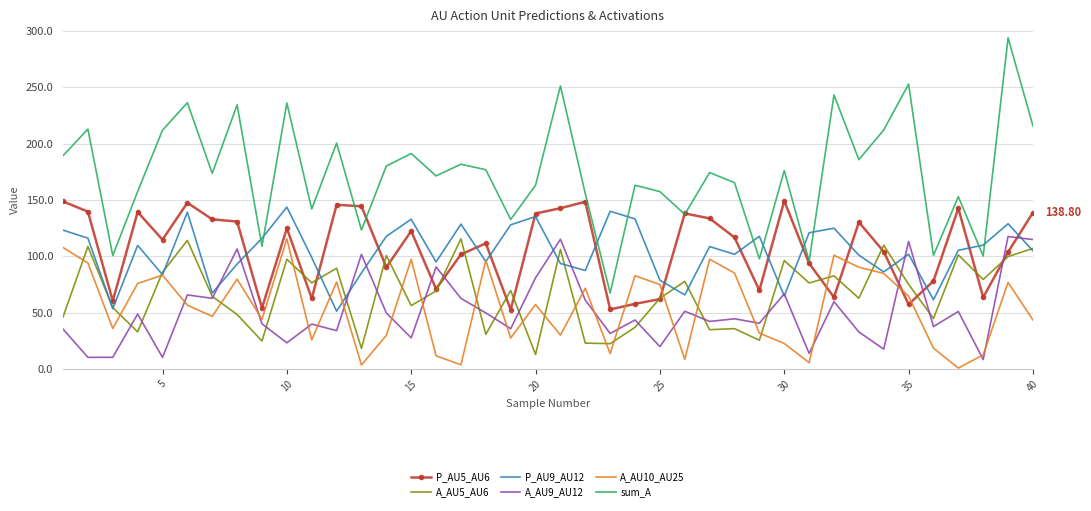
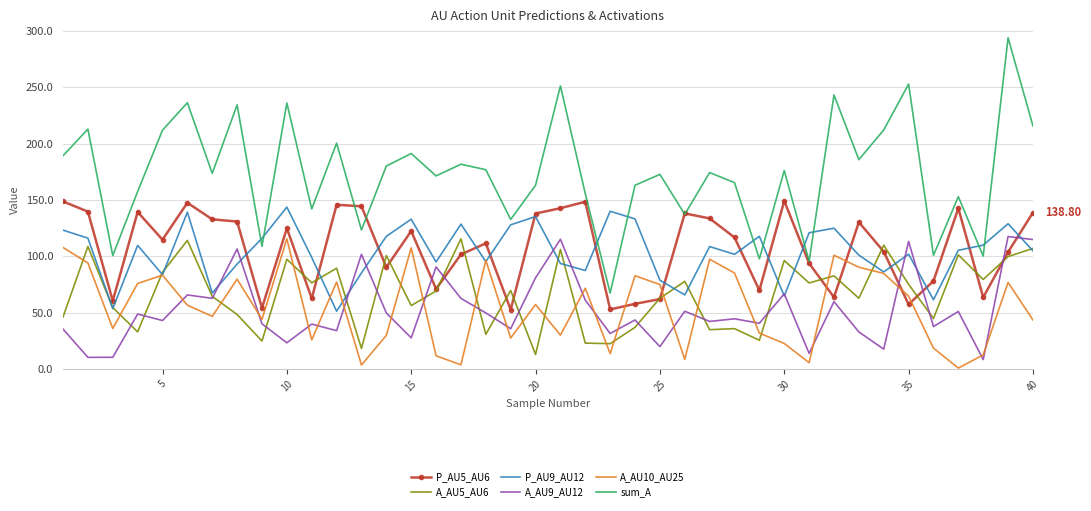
  {
    "P_AU5_AU6": {
      "40": 138.80
    },
    "A_AU5_AU6": {
      "10": 97,
      "15": 56,
      "20": 13,
      "30": 96,
      "35": 75
    },
    "P_AU9_AU12": {
      "10": 144,
      "15": 133,
      "20": 135,
      "25": 79,
      "35": 102
    },
    "A_AU9_AU12": {
-     "5": 10,
+     "5": 43,
      "10": 23,
      "15": 28,
      "20": 81,
      "25": 20,
      "35": 113,
      "40": 115
    },
    "A_AU10_AU25": {
      "10": 116,
-     "15": 97,
+     "15": 107,
      "20": 57,
      "25": 75,
      "30": 23,
      "35": 65,
      "40": 43
    },
    "sum_A": {
      "5": 212,
      "10": 236,
      "15": 191,
      "20": 163,
-     "25": 157,
+     "25": 173,
      "30": 176,
      "35": 253,
      "40": 216
    }
  }
